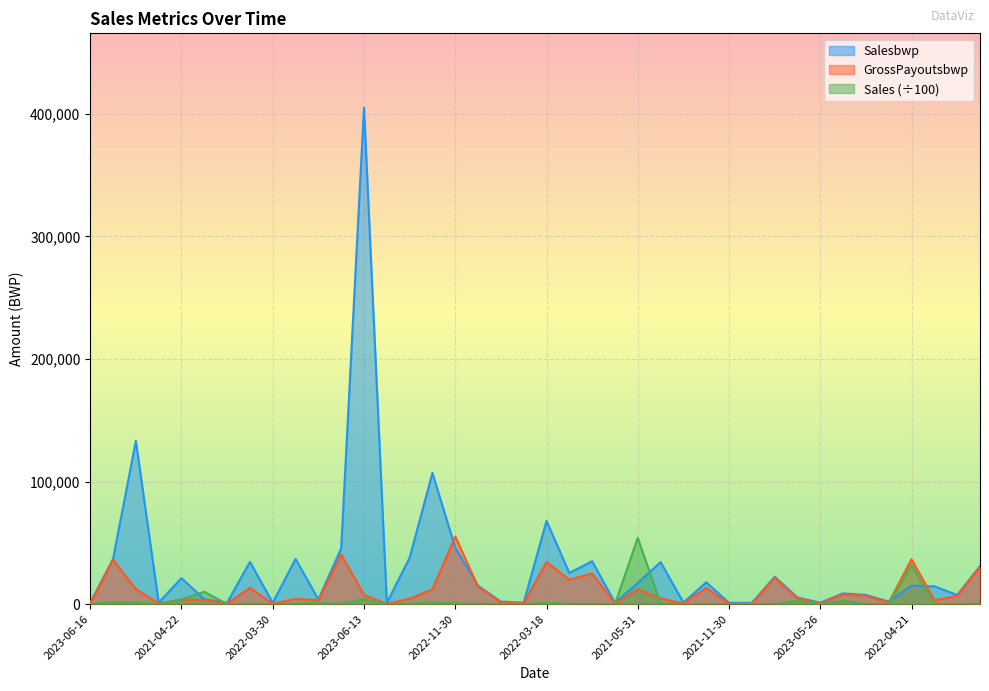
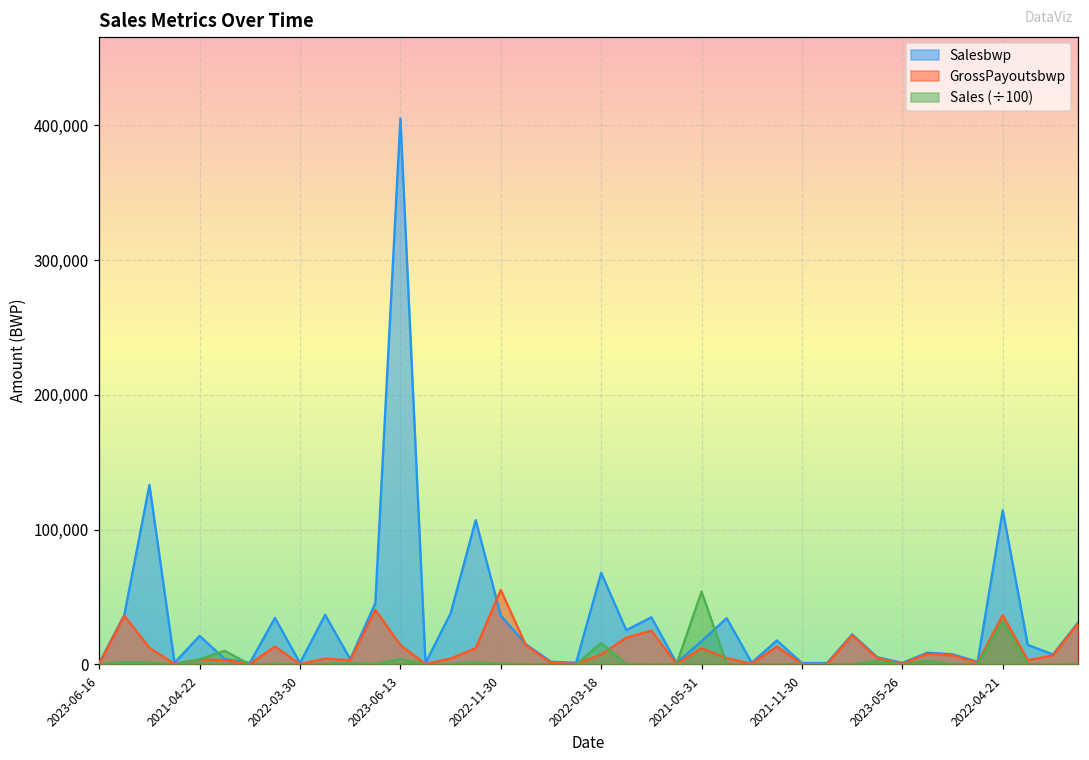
  {
    "Salesbwp": {
      "2021-04-22": "21,000",
      "2023-06-13": "405,000",
-     "2022-11-30": "46,000",
+     "2022-11-30": "36,000",
      "2022-03-18": "68,000",
      "2021-05-31": "17,000",
-     "2022-04-21": "15,000"
+     "2022-04-21": "114,000"
    },
    "GrossPayoutsbwp": {
-     "2023-06-13": "7,000",
+     "2023-06-13": "14,000",
      "2022-11-30": "55,000",
-     "2022-03-18": "34,000",
+     "2022-03-18": "7,000",
      "2021-05-31": "12,000",
      "2022-04-21": "37,000"
    },
    "Sales (÷100)": {
      "2023-06-13": "4,000",
      "2022-11-30": "0",
-     "2022-03-18": "1,000",
+     "2022-03-18": "16,000",
      "2021-05-31": "54,000",
      "2022-04-21": "32,000"
    }
  }
